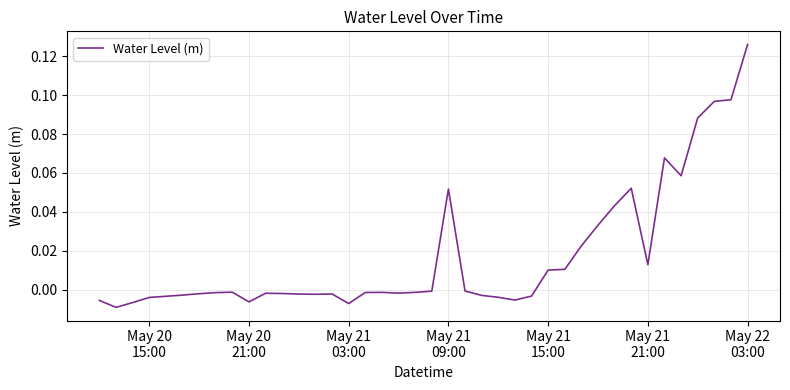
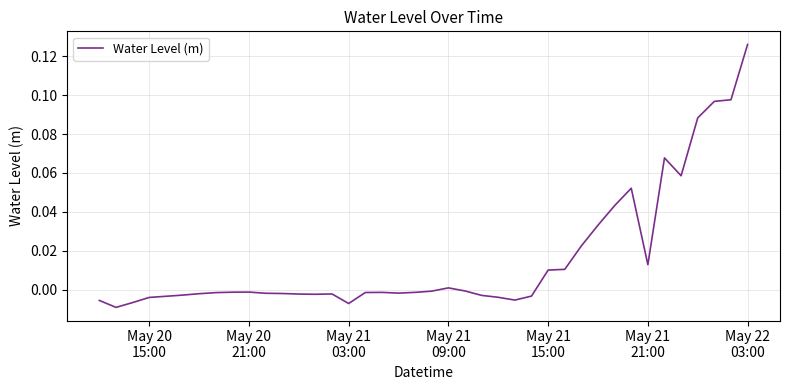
  {
    "May 20 15:00": -0.004,
-   "May 20 21:00": -0.006,
+   "May 20 21:00": -0.001,
    "May 21 03:00": -0.007,
-   "May 21 09:00": 0.052,
+   "May 21 09:00": 0.001,
    "May 21 15:00": 0.010,
    "May 21 21:00": 0.013,
    "May 22 03:00": 0.126
  }
